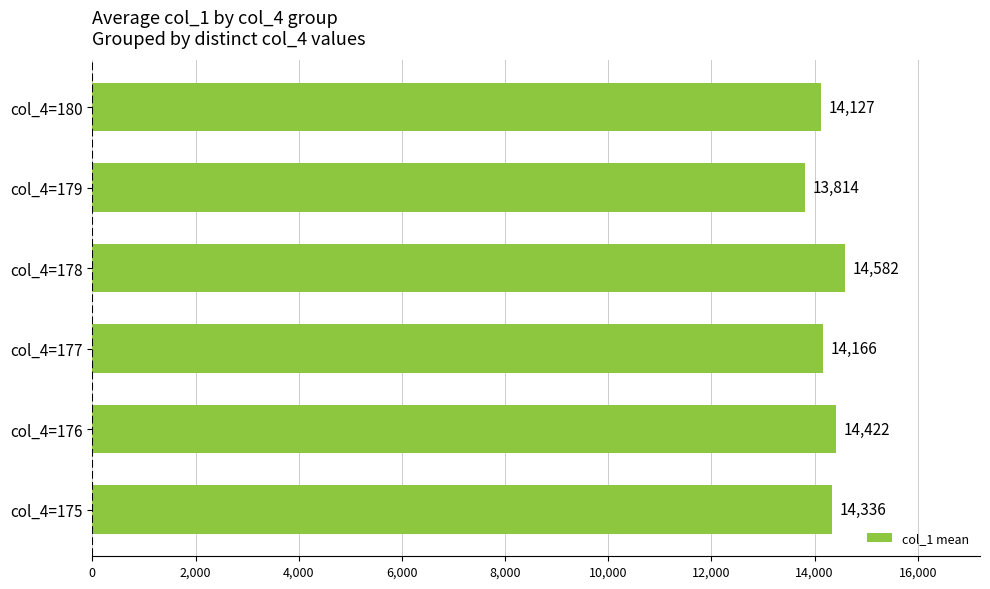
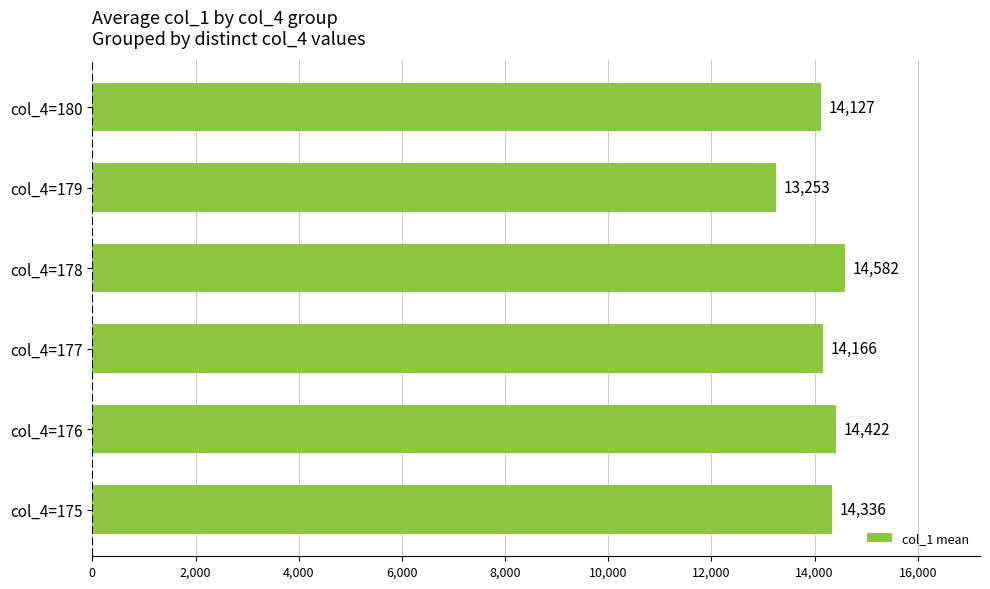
  {
    "col_4=180": "14,127",
-   "col_4=179": "13,814",
+   "col_4=179": "13,253",
    "col_4=178": "14,582",
    "col_4=177": "14,166",
    "col_4=176": "14,422",
    "col_4=175": "14,336"
  }
